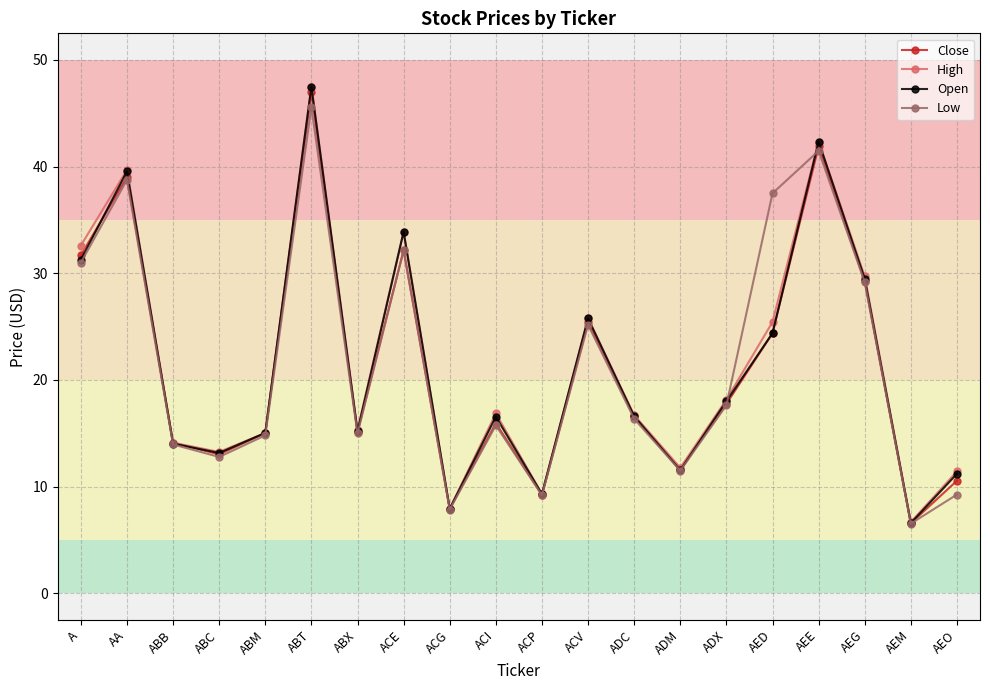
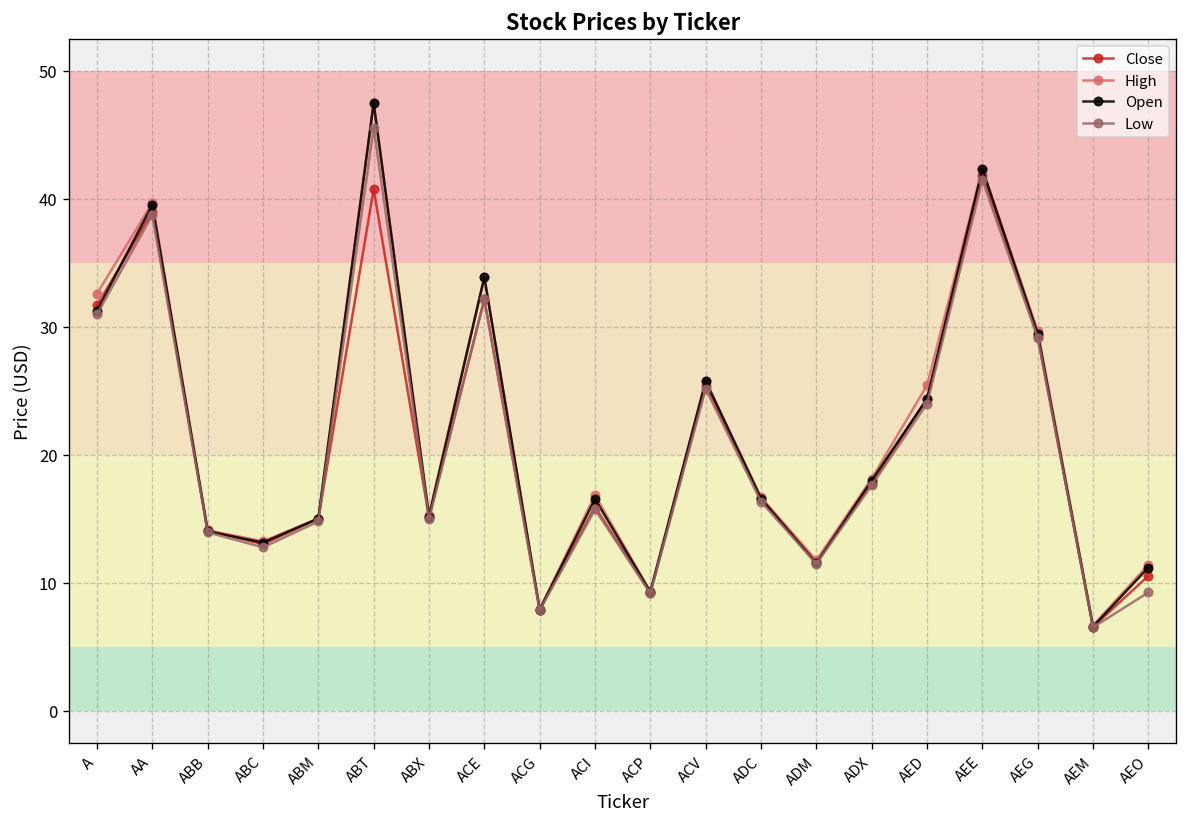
  {
    "Close": {
      "A": 31.7,
      "AA": 39.0,
-     "ABT": 47.0,
+     "ABT": 40.8,
      "AEE": 41.9,
      "AEO": 10.5
    },
    "High": {
      "A": 32.6,
      "ACI": 16.9,
      "AED": 25.4
    },
    "Open": {
      "A": 31.3,
      "ACI": 16.6
    },
    "Low": {
      "A": 31.0,
      "AA": 38.8,
      "ABC": 12.8,
      "ABT": 45.6,
      "ADC": 16.4,
-     "AED": 37.5,
+     "AED": 24.0,
      "AEE": 41.5,
      "AEO": 9.3
    }
  }
